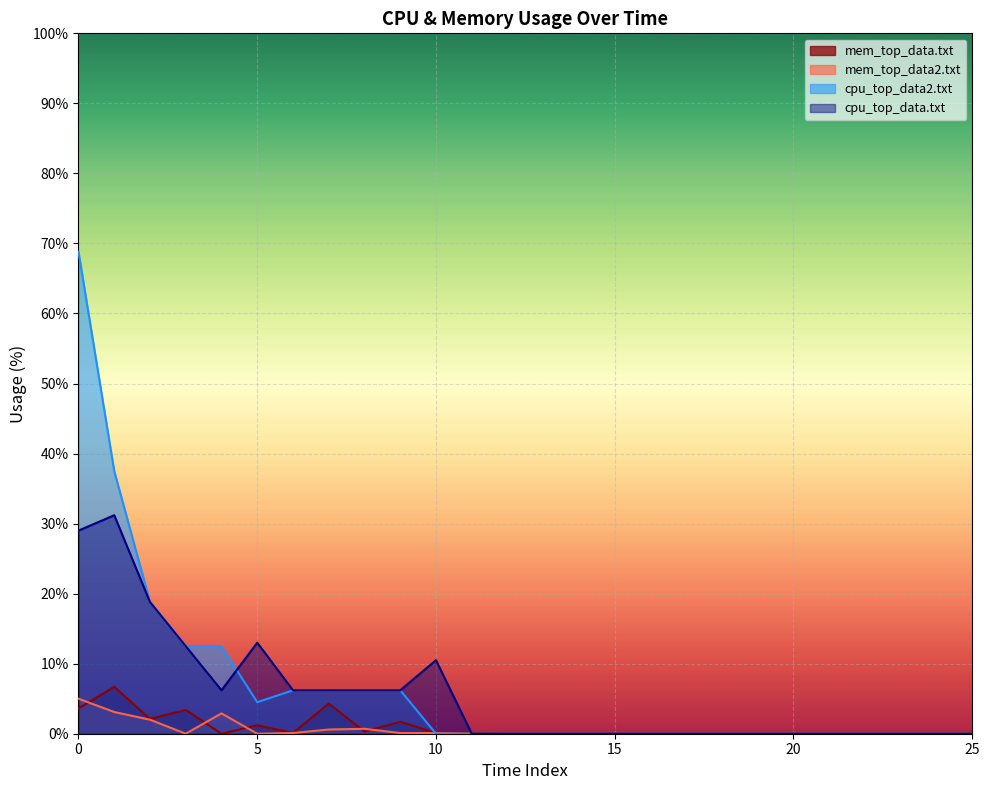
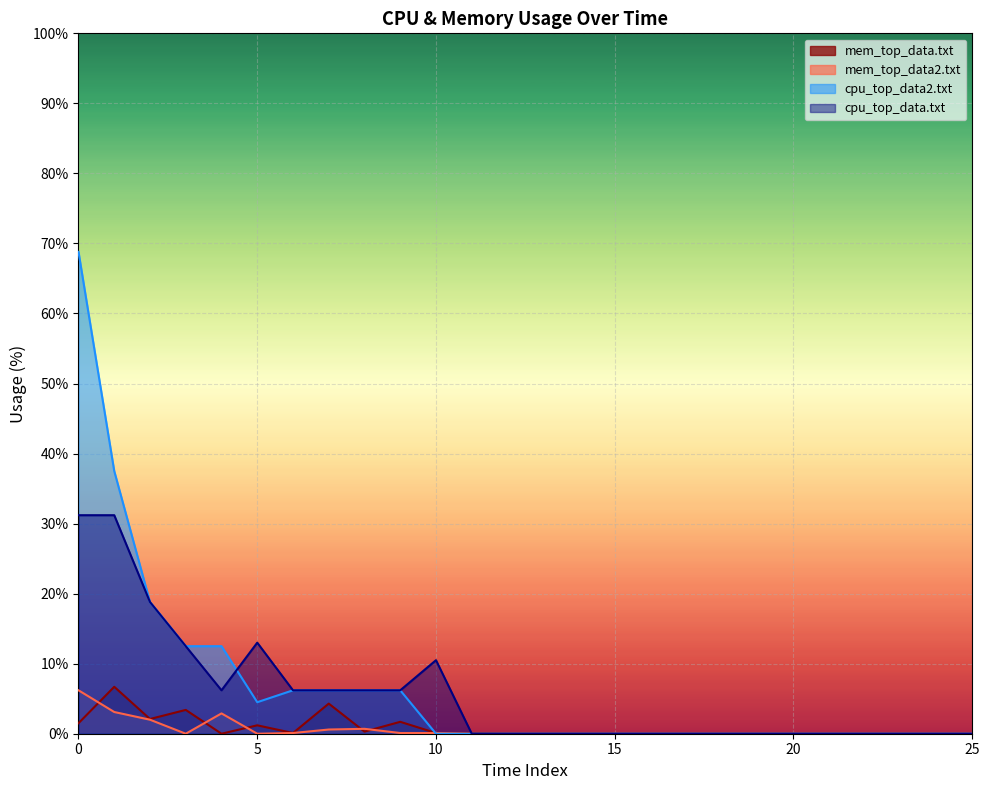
  {
    "mem_top_data.txt": {
-     "0": "4%",
+     "0": "2%",
      "5": "1%"
    },
    "mem_top_data2.txt": {
-     "0": "5%",
+     "0": "6%",
      "5": "0%"
    },
    "cpu_top_data2.txt": {
      "0": "69%",
      "5": "5%"
    },
    "cpu_top_data.txt": {
-     "0": "29%",
+     "0": "31%",
      "5": "13%",
      "10": "11%"
    }
  }
